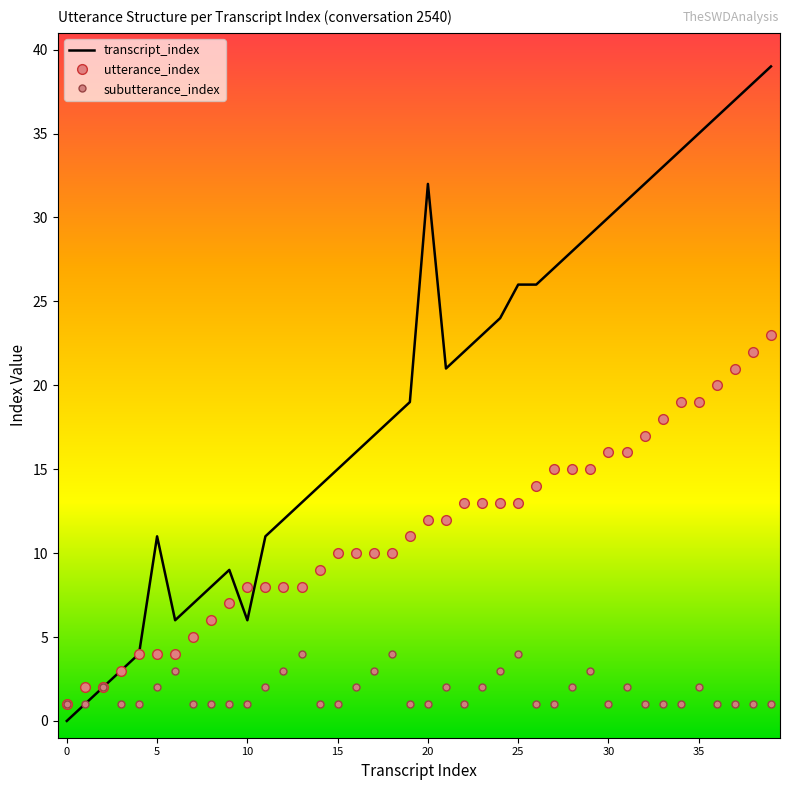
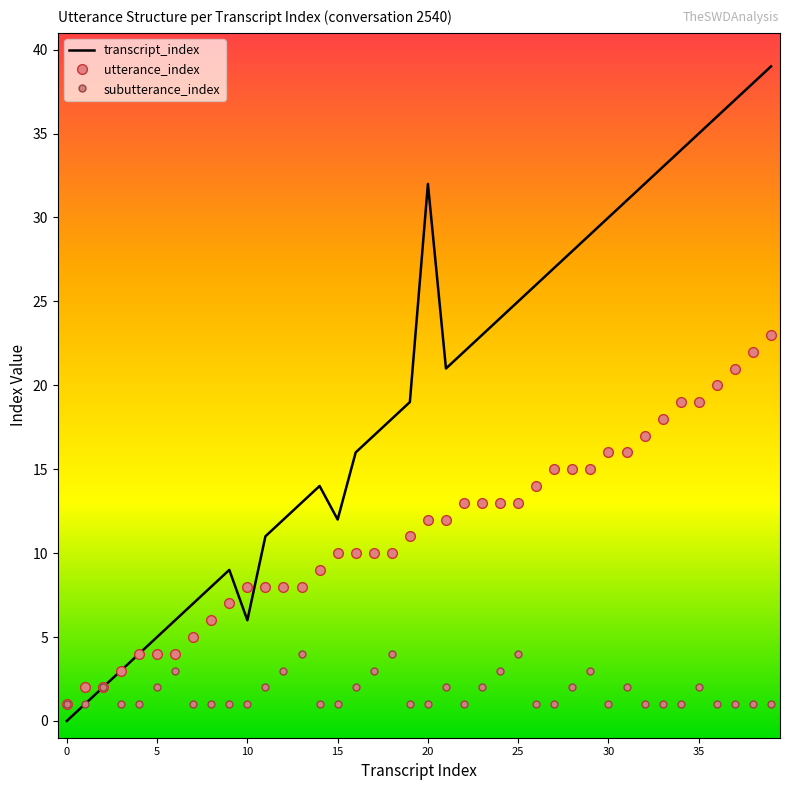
  {
    "transcript_index": {
      "0": 0,
-     "5": 11,
+     "5": 5,
      "10": 6,
-     "15": 15,
+     "15": 12,
      "20": 32,
-     "25": 26,
+     "25": 25,
      "30": 30,
      "35": 35
    }
  }
